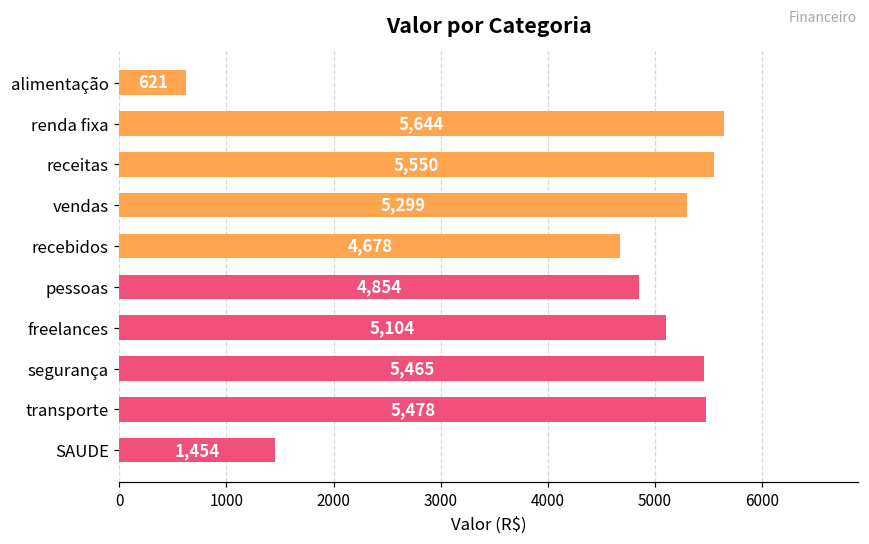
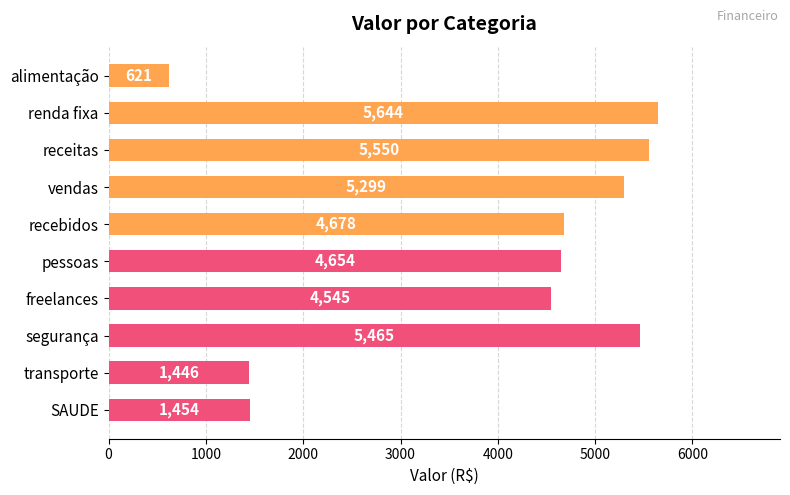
  {
    "alimentação": "621",
    "renda fixa": "5,644",
    "receitas": "5,550",
    "vendas": "5,299",
    "recebidos": "4,678",
-   "pessoas": "4,854",
-   "freelances": "5,104",
+   "pessoas": "4,654",
+   "freelances": "4,545",
    "segurança": "5,465",
-   "transporte": "5,478",
+   "transporte": "1,446",
    "SAUDE": "1,454"
  }
